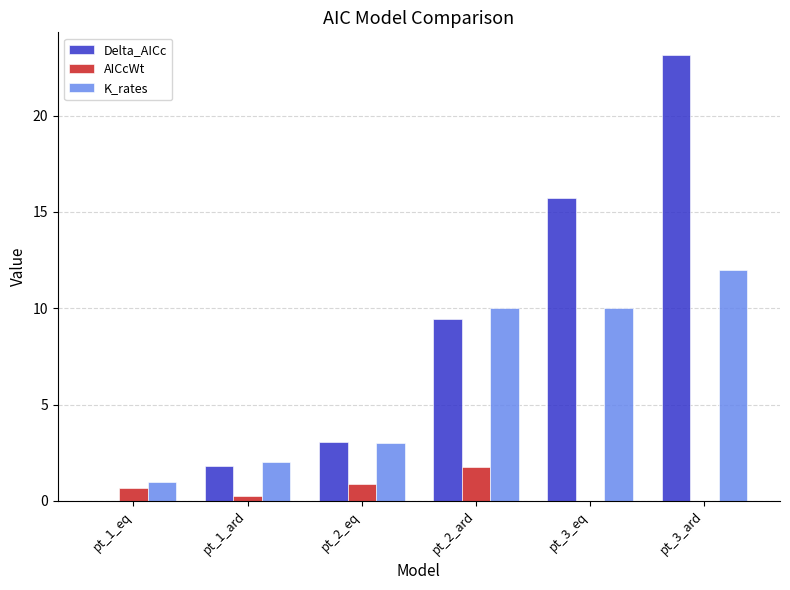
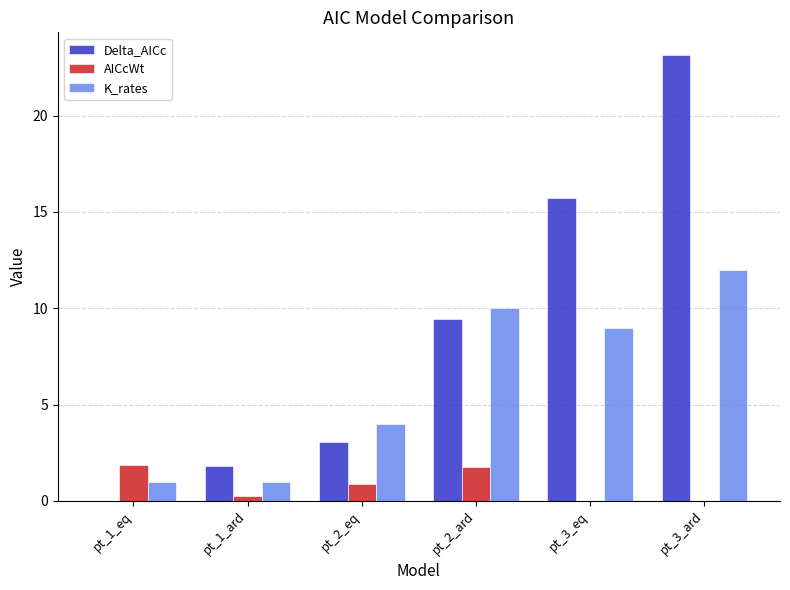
  {
    "Delta_AICc": {
      "pt_1_eq": 0.0,
      "pt_1_ard": 1.8,
      "pt_2_eq": 3.1,
      "pt_2_ard": 9.4,
      "pt_3_eq": 15.7,
      "pt_3_ard": 23.2
    },
    "AICcWt": {
-     "pt_1_eq": 0.7,
+     "pt_1_eq": 1.9,
      "pt_1_ard": 0.3,
      "pt_2_eq": 0.9,
      "pt_2_ard": 1.8
    },
    "K_rates": {
      "pt_1_eq": 1,
-     "pt_1_ard": 2,
-     "pt_2_eq": 3,
+     "pt_1_ard": 1,
+     "pt_2_eq": 4,
      "pt_2_ard": 10,
-     "pt_3_eq": 10,
+     "pt_3_eq": 9,
      "pt_3_ard": 12
    }
  }
